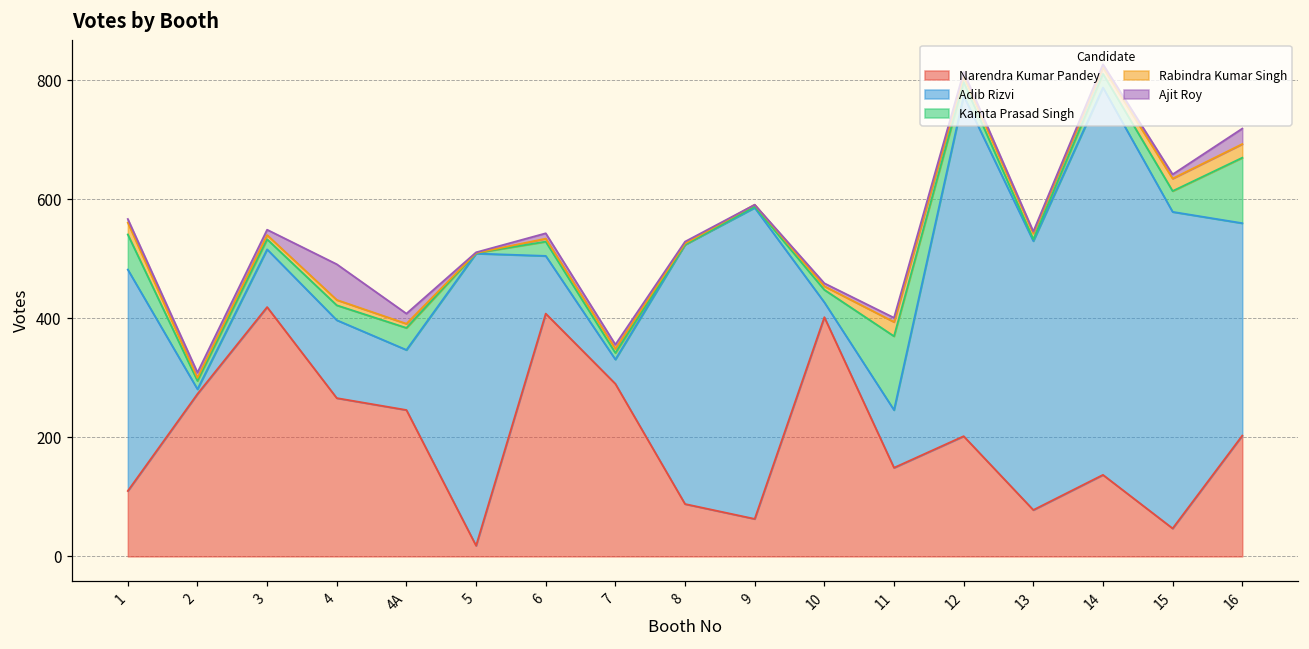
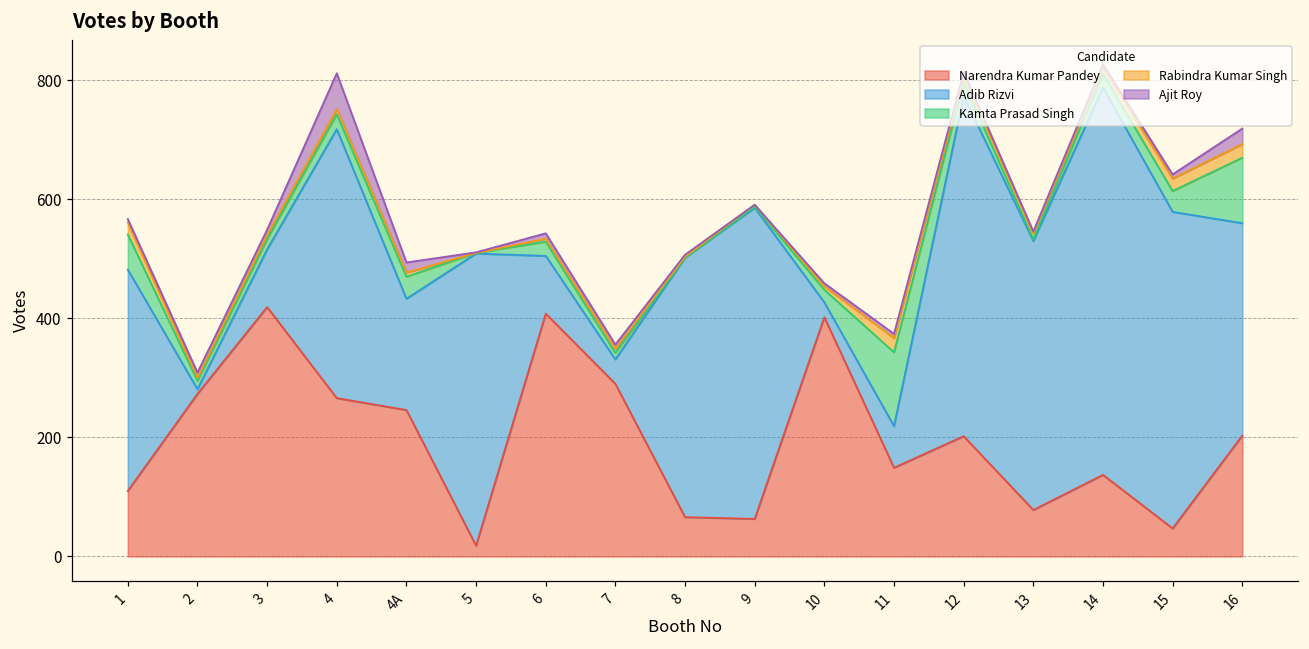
  {
    "Narendra Kumar Pandey": {
      "1": 110,
      "2": 270,
      "3": 420,
      "4": 270,
      "4A": 250,
      "5": 20,
      "6": 410,
      "7": 290,
-     "8": 90,
+     "8": 70,
      "9": 60,
      "10": 400,
      "11": 150,
      "12": 200,
      "13": 80,
      "14": 140,
      "15": 50,
      "16": 200
    },
    "Adib Rizvi": {
      "1": 370,
      "2": 10,
      "3": 100,
-     "4": 130,
-     "4A": 100,
+     "4": 450,
+     "4A": 190,
      "6": 100,
      "7": 40,
      "10": 30,
-     "11": 100,
+     "11": 70,
      "15": 530,
      "16": 360
    },
    "Kamta Prasad Singh": {
      "1": 60,
      "2": 10,
      "3": 20,
      "4": 30,
      "4A": 40,
      "6": 20,
      "7": 10,
      "10": 20,
      "11": 120,
      "15": 40,
      "16": 110
    },
    "Rabindra Kumar Singh": {
      "1": 20,
      "2": 10,
      "3": 10,
      "4": 10,
      "4A": 10,
      "6": 10,
      "7": 10,
      "10": 10,
      "11": 20,
      "15": 20,
      "16": 20
    },
    "Ajit Roy": {
      "1": 10,
      "2": 10,
      "3": 10,
      "4": 60,
      "4A": 20,
      "6": 10,
      "7": 10,
      "10": 10,
      "11": 10,
      "15": 10,
      "16": 30
    }
  }
